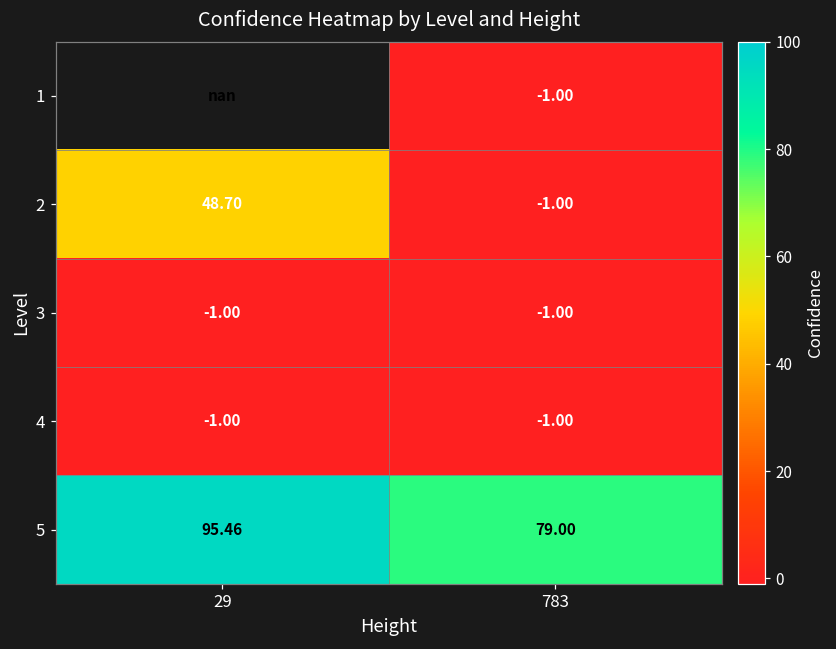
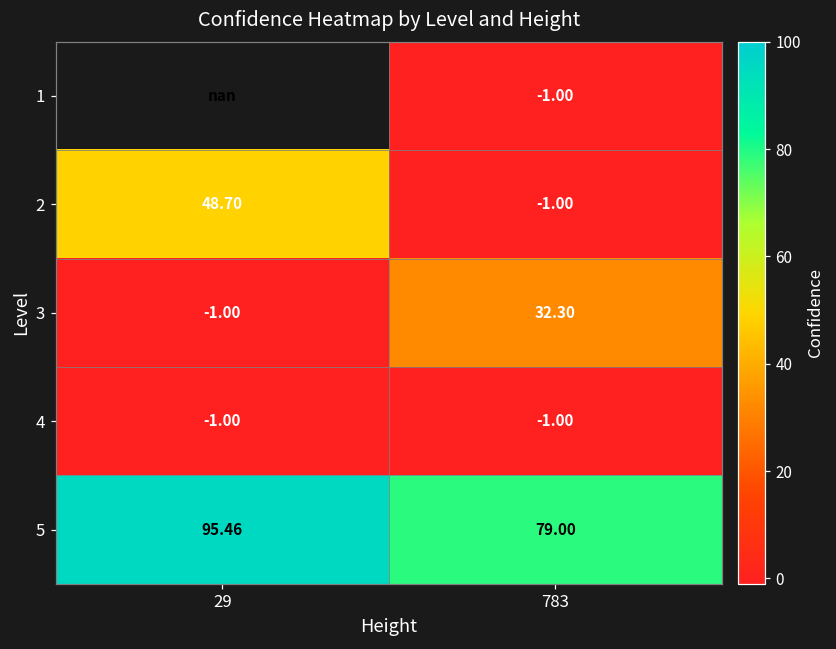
  {
    "1": {
      "783": -1.00
    },
    "2": {
      "29": 48.70,
      "783": -1.00
    },
    "3": {
      "29": -1.00,
-     "783": -1.00
+     "783": 32.30
    },
    "4": {
      "29": -1.00,
      "783": -1.00
    },
    "5": {
      "29": 95.46,
      "783": 79.00
    }
  }
